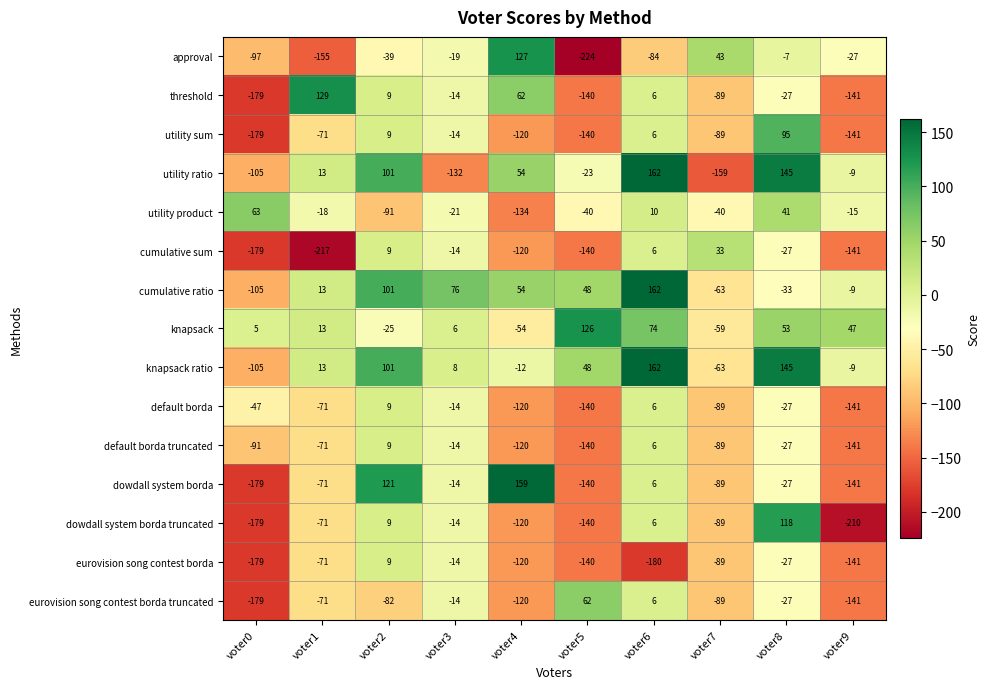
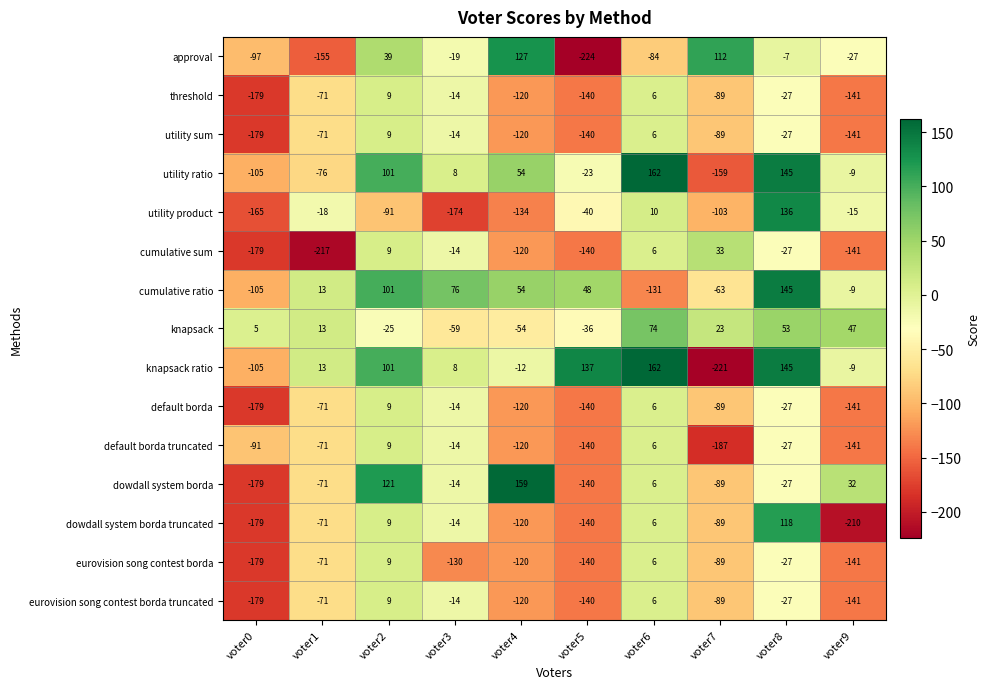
  {
    "approval": {
      "voter0": -97,
      "voter1": -155,
-     "voter2": -39,
+     "voter2": 39,
      "voter3": -19,
      "voter4": 127,
      "voter5": -224,
      "voter6": -84,
-     "voter7": 43,
+     "voter7": 112,
      "voter8": -7,
      "voter9": -27
    },
    "threshold": {
      "voter0": -179,
-     "voter1": 129,
+     "voter1": -71,
      "voter2": 9,
      "voter3": -14,
-     "voter4": 62,
+     "voter4": -120,
      "voter5": -140,
      "voter6": 6,
      "voter7": -89,
      "voter8": -27,
      "voter9": -141
    },
    "utility sum": {
      "voter0": -179,
      "voter1": -71,
      "voter2": 9,
      "voter3": -14,
      "voter4": -120,
      "voter5": -140,
      "voter6": 6,
      "voter7": -89,
-     "voter8": 95,
+     "voter8": -27,
      "voter9": -141
    },
    "utility ratio": {
      "voter0": -105,
-     "voter1": 13,
+     "voter1": -76,
      "voter2": 101,
-     "voter3": -132,
+     "voter3": 8,
      "voter4": 54,
      "voter5": -23,
      "voter6": 162,
      "voter7": -159,
      "voter8": 145,
      "voter9": -9
    },
    "utility product": {
-     "voter0": 63,
+     "voter0": -165,
      "voter1": -18,
      "voter2": -91,
-     "voter3": -21,
+     "voter3": -174,
      "voter4": -134,
      "voter5": -40,
      "voter6": 10,
-     "voter7": -40,
-     "voter8": 41,
+     "voter7": -103,
+     "voter8": 136,
      "voter9": -15
    },
    "cumulative sum": {
      "voter0": -179,
      "voter1": -217,
      "voter2": 9,
      "voter3": -14,
      "voter4": -120,
      "voter5": -140,
      "voter6": 6,
      "voter7": 33,
      "voter8": -27,
      "voter9": -141
    },
    "cumulative ratio": {
      "voter0": -105,
      "voter1": 13,
      "voter2": 101,
      "voter3": 76,
      "voter4": 54,
      "voter5": 48,
-     "voter6": 162,
+     "voter6": -131,
      "voter7": -63,
-     "voter8": -33,
+     "voter8": 145,
      "voter9": -9
    },
    "knapsack": {
      "voter0": 5,
      "voter1": 13,
      "voter2": -25,
-     "voter3": 6,
+     "voter3": -59,
      "voter4": -54,
-     "voter5": 126,
+     "voter5": -36,
      "voter6": 74,
-     "voter7": -59,
+     "voter7": 23,
      "voter8": 53,
      "voter9": 47
    },
    "knapsack ratio": {
      "voter0": -105,
      "voter1": 13,
      "voter2": 101,
      "voter3": 8,
      "voter4": -12,
-     "voter5": 48,
+     "voter5": 137,
      "voter6": 162,
-     "voter7": -63,
+     "voter7": -221,
      "voter8": 145,
      "voter9": -9
    },
    "default borda": {
-     "voter0": -47,
+     "voter0": -179,
      "voter1": -71,
      "voter2": 9,
      "voter3": -14,
      "voter4": -120,
      "voter5": -140,
      "voter6": 6,
      "voter7": -89,
      "voter8": -27,
      "voter9": -141
    },
    "default borda truncated": {
      "voter0": -91,
      "voter1": -71,
      "voter2": 9,
      "voter3": -14,
      "voter4": -120,
      "voter5": -140,
      "voter6": 6,
-     "voter7": -89,
+     "voter7": -187,
      "voter8": -27,
      "voter9": -141
    },
    "dowdall system borda": {
      "voter0": -179,
      "voter1": -71,
      "voter2": 121,
      "voter3": -14,
      "voter4": 159,
      "voter5": -140,
      "voter6": 6,
      "voter7": -89,
      "voter8": -27,
-     "voter9": -141
+     "voter9": 32
    },
    "dowdall system borda truncated": {
      "voter0": -179,
      "voter1": -71,
      "voter2": 9,
      "voter3": -14,
      "voter4": -120,
      "voter5": -140,
      "voter6": 6,
      "voter7": -89,
      "voter8": 118,
      "voter9": -210
    },
    "eurovision song contest borda": {
      "voter0": -179,
      "voter1": -71,
      "voter2": 9,
-     "voter3": -14,
+     "voter3": -130,
      "voter4": -120,
      "voter5": -140,
-     "voter6": -180,
+     "voter6": 6,
      "voter7": -89,
      "voter8": -27,
      "voter9": -141
    },
    "eurovision song contest borda truncated": {
      "voter0": -179,
      "voter1": -71,
-     "voter2": -82,
+     "voter2": 9,
      "voter3": -14,
      "voter4": -120,
-     "voter5": 62,
+     "voter5": -140,
      "voter6": 6,
      "voter7": -89,
      "voter8": -27,
      "voter9": -141
    }
  }
